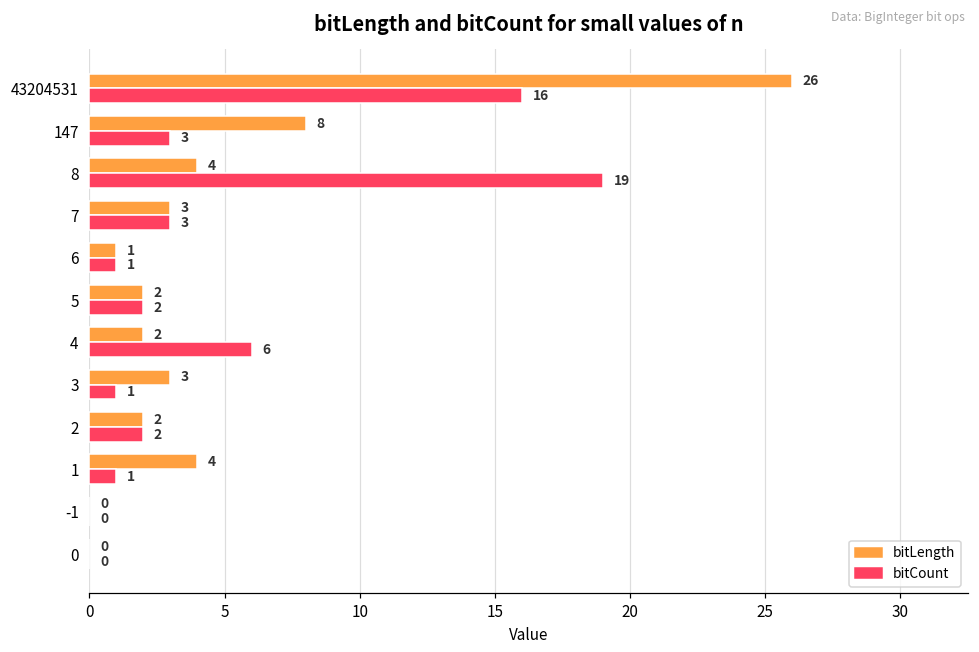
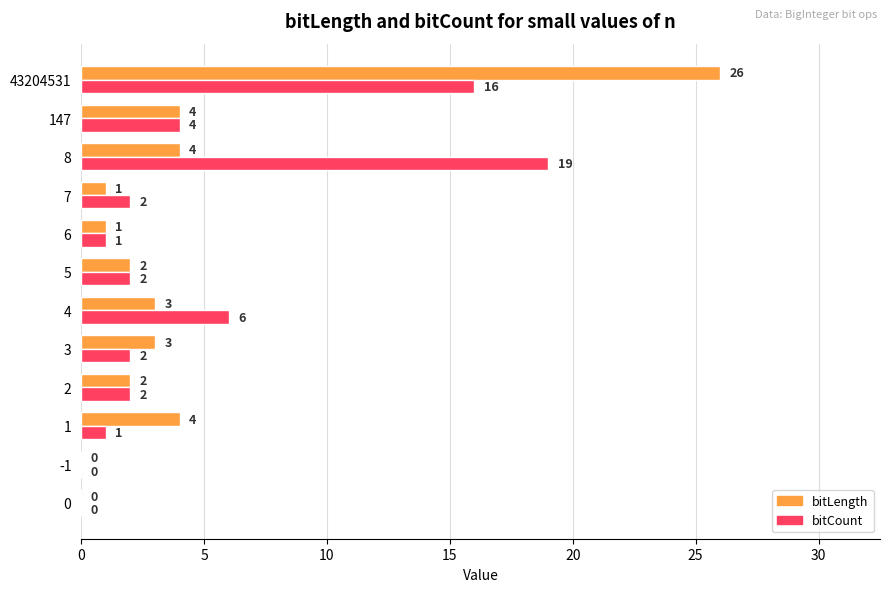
  {
    "bitLength": {
      "43204531": 26,
-     "147": 8,
+     "147": 4,
      "8": 4,
-     "7": 3,
+     "7": 1,
      "6": 1,
      "5": 2,
-     "4": 2,
+     "4": 3,
      "3": 3,
      "2": 2,
      "1": 4,
      "-1": 0,
      "0": 0
    },
    "bitCount": {
      "43204531": 16,
-     "147": 3,
+     "147": 4,
      "8": 19,
-     "7": 3,
+     "7": 2,
      "6": 1,
      "5": 2,
      "4": 6,
-     "3": 1,
+     "3": 2,
      "2": 2,
      "1": 1,
      "-1": 0,
      "0": 0
    }
  }
